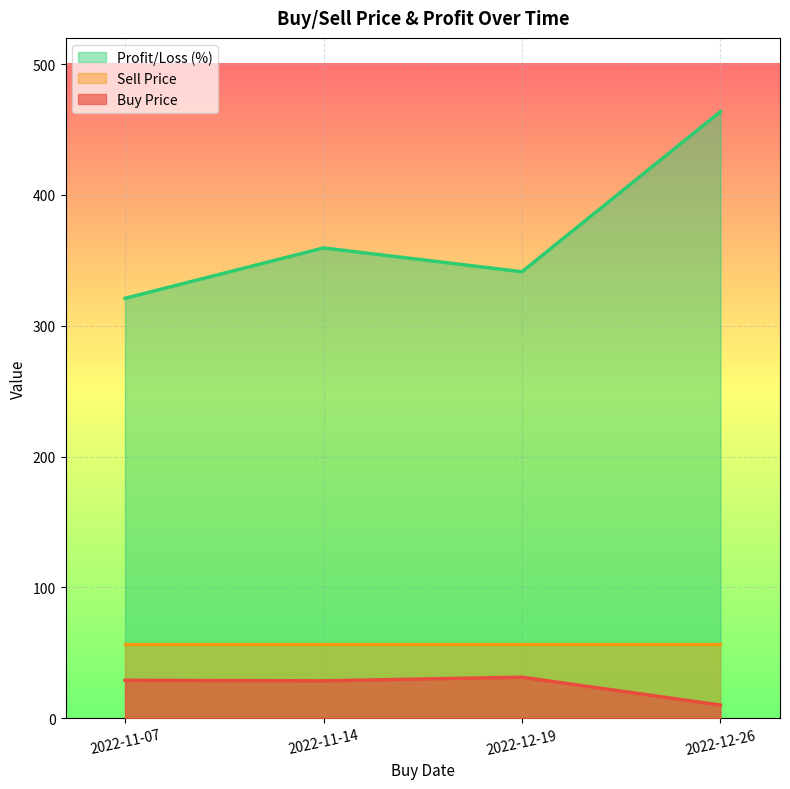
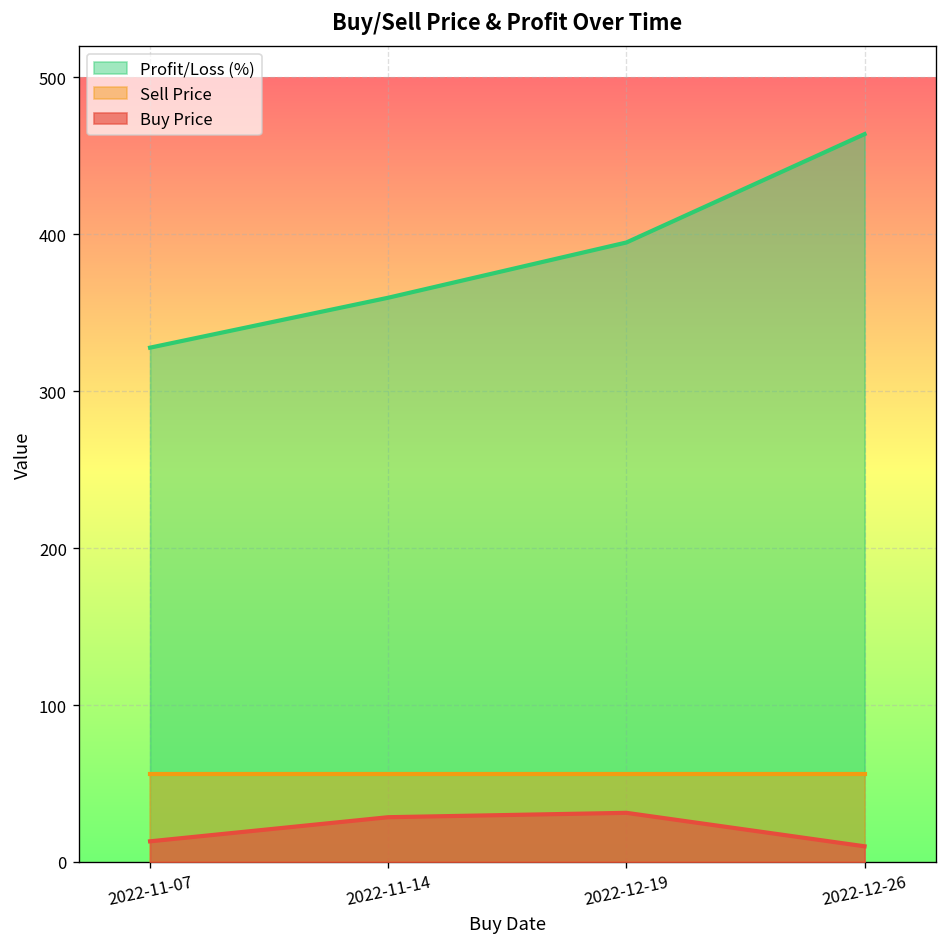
  {
    "Profit/Loss (%)": {
-     "2022-11-07": 321,
+     "2022-11-07": 328,
      "2022-11-14": 359,
-     "2022-12-19": 341,
+     "2022-12-19": 395,
      "2022-12-26": 464
    },
    "Sell Price": {
      "2022-11-07": 56,
      "2022-11-14": 56,
      "2022-12-19": 56,
      "2022-12-26": 56
    },
    "Buy Price": {
-     "2022-11-07": 29,
+     "2022-11-07": 13,
      "2022-11-14": 29,
      "2022-12-19": 31,
      "2022-12-26": 10
    }
  }
